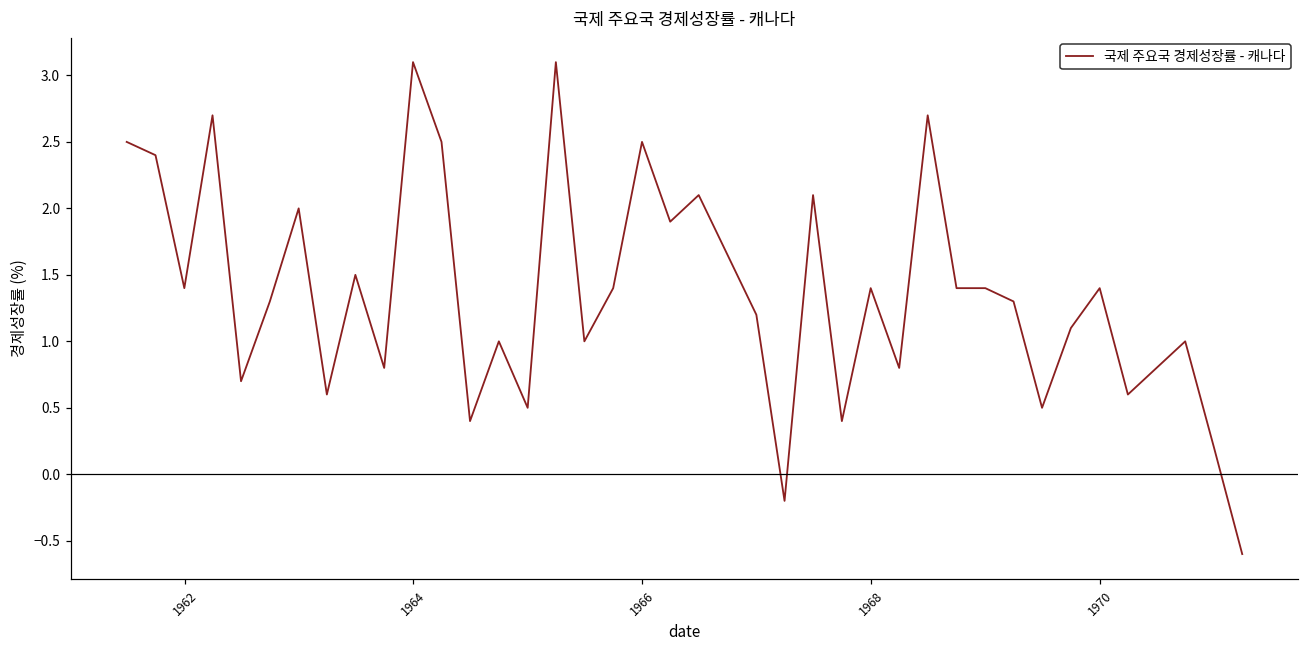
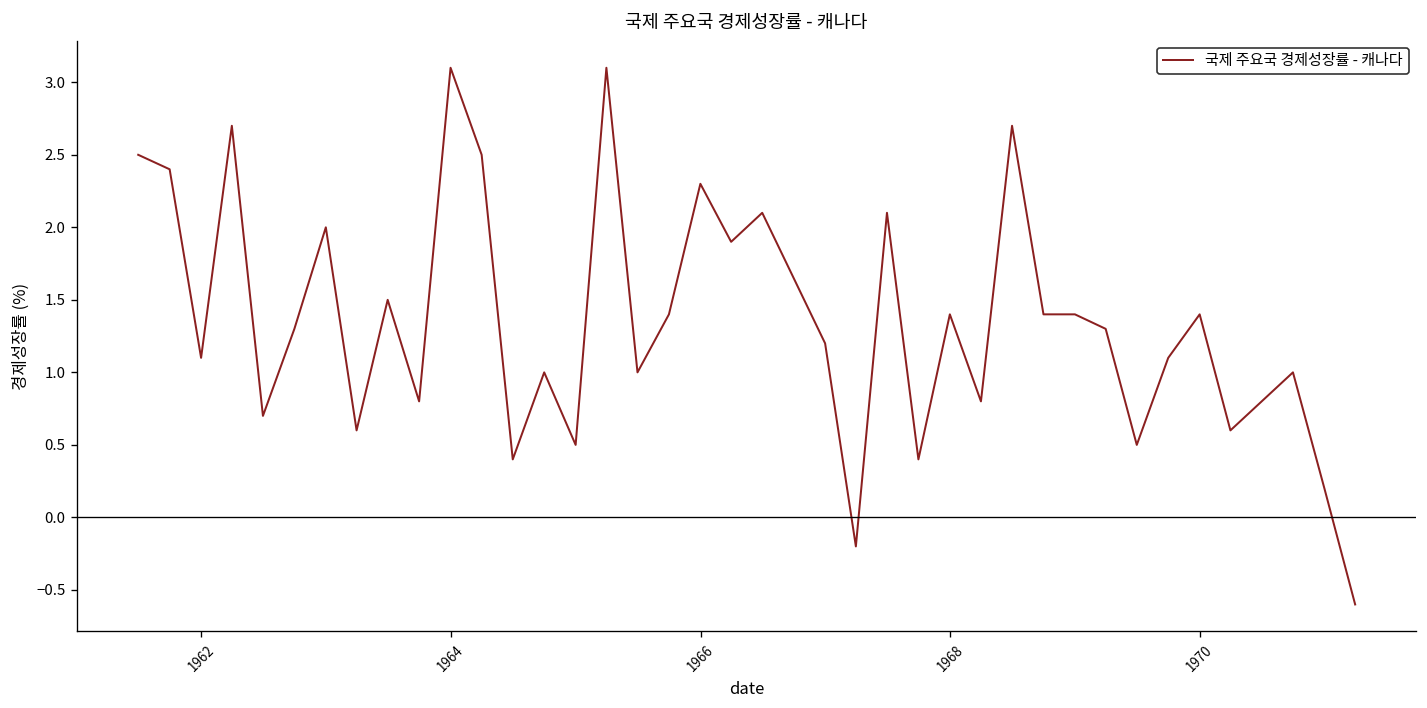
  {
-   "1962": 1.4,
+   "1962": 1.1,
    "1964": 3.1,
-   "1966": 2.5,
+   "1966": 2.3,
    "1968": 1.4,
    "1970": 1.4
  }
